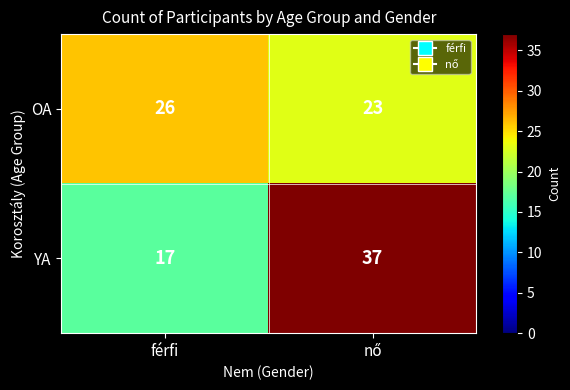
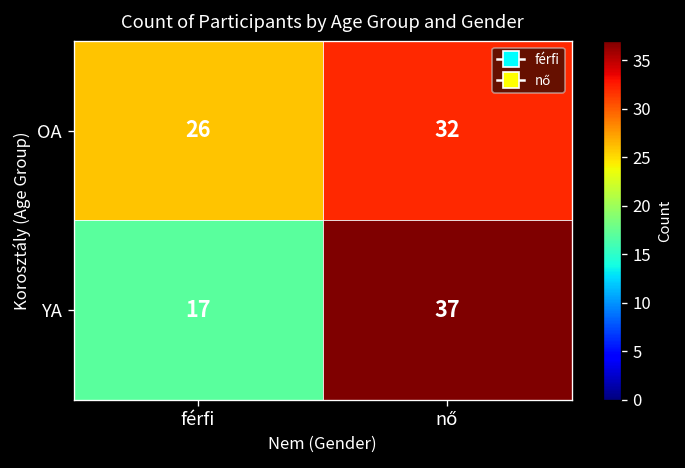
  {
    "OA": {
      "férfi": 26,
-     "nő": 23
+     "nő": 32
    },
    "YA": {
      "férfi": 17,
      "nő": 37
    }
  }
